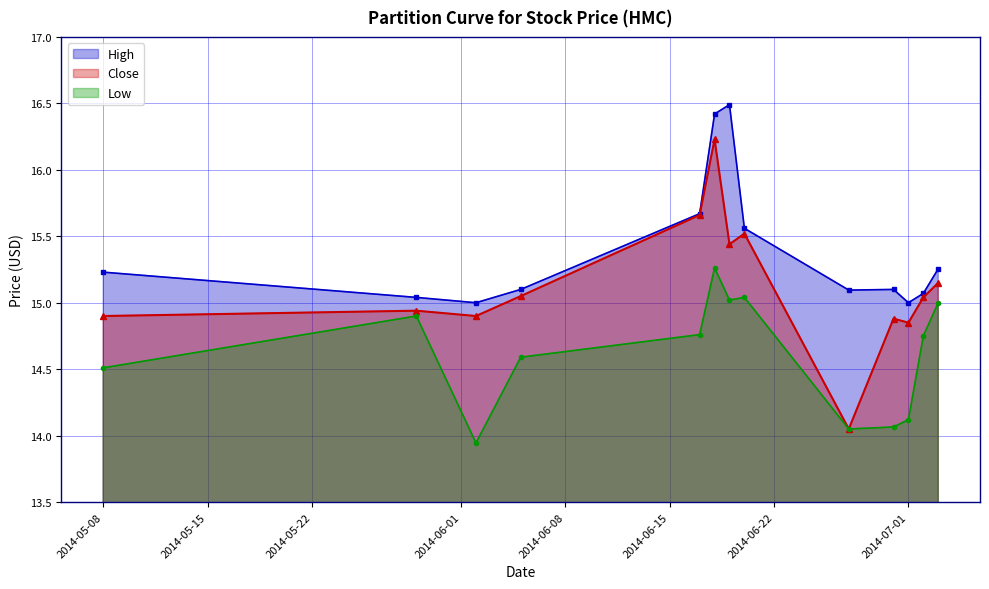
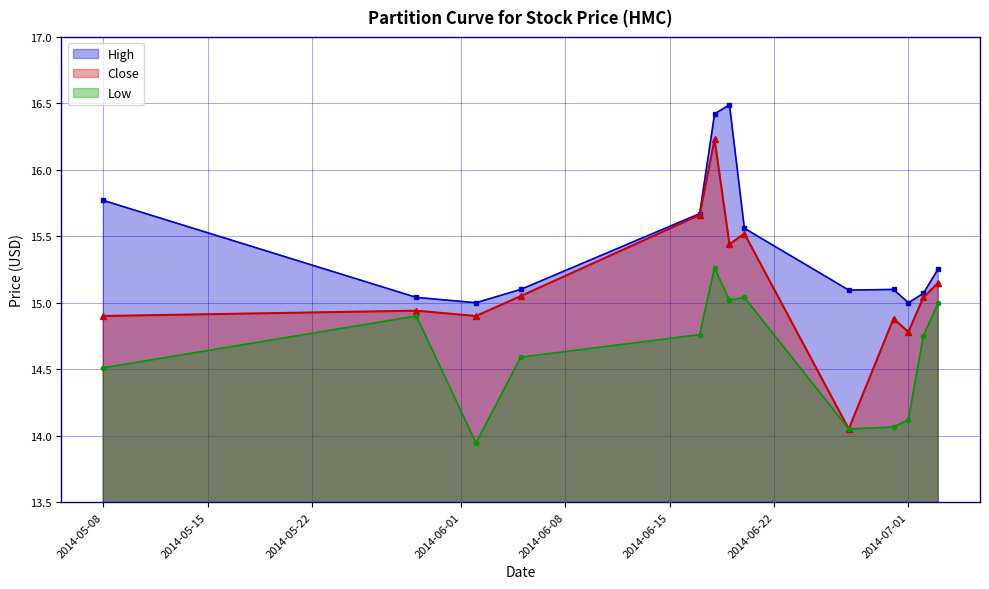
  {
    "High": {
-     "2014-05-08": 15.23,
+     "2014-05-08": 15.77,
      "2014-07-01": 15.00
    },
    "Close": {
      "2014-05-08": 14.90,
-     "2014-07-01": 14.85
+     "2014-07-01": 14.78
    },
    "Low": {
      "2014-05-08": 14.51,
      "2014-07-01": 14.12
    }
  }
